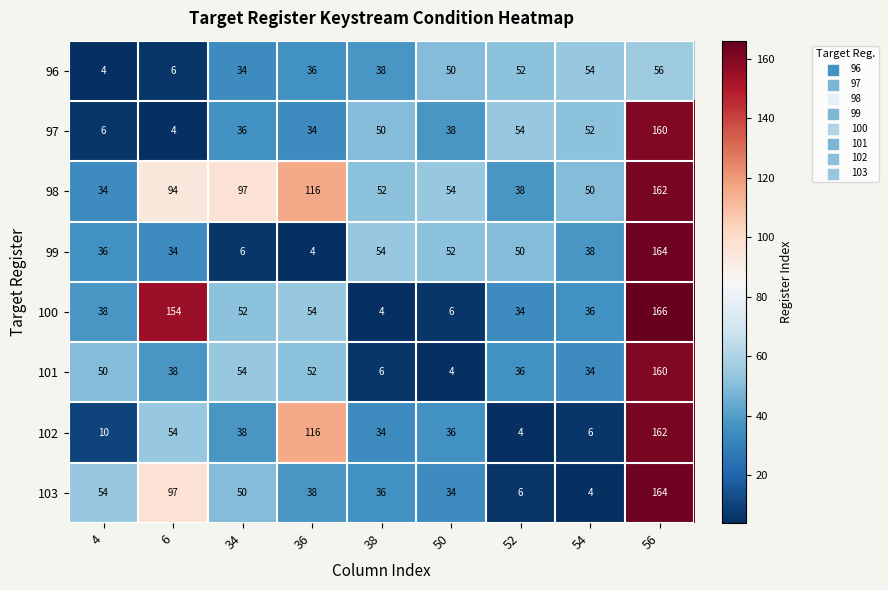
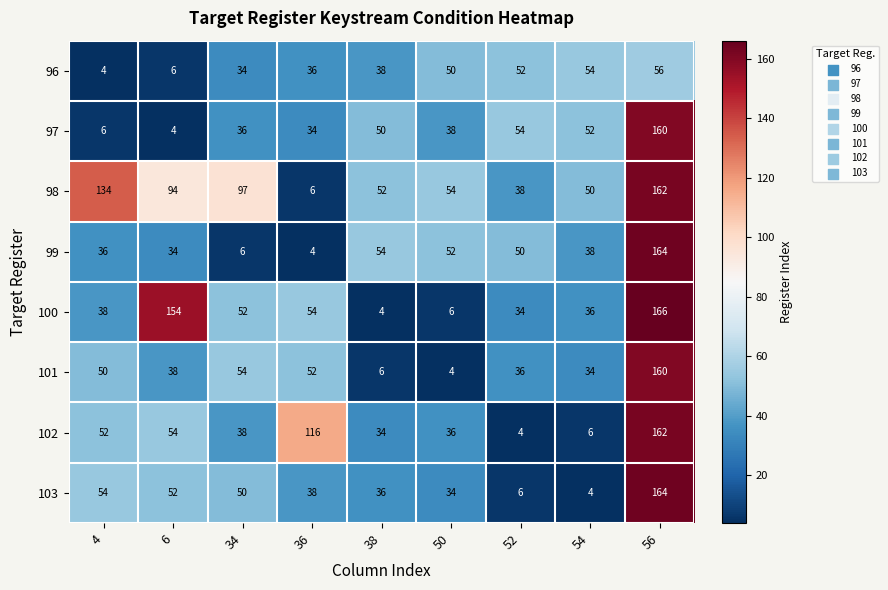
  {
    "96": {
      "4": 4,
      "6": 6,
      "34": 34,
      "36": 36,
      "38": 38,
      "50": 50,
      "52": 52,
      "54": 54,
      "56": 56
    },
    "97": {
      "4": 6,
      "6": 4,
      "34": 36,
      "36": 34,
      "38": 50,
      "50": 38,
      "52": 54,
      "54": 52,
      "56": 160
    },
    "98": {
-     "4": 34,
+     "4": 134,
      "6": 94,
      "34": 97,
-     "36": 116,
+     "36": 6,
      "38": 52,
      "50": 54,
      "52": 38,
      "54": 50,
      "56": 162
    },
    "99": {
      "4": 36,
      "6": 34,
      "34": 6,
      "36": 4,
      "38": 54,
      "50": 52,
      "52": 50,
      "54": 38,
      "56": 164
    },
    "100": {
      "4": 38,
      "6": 154,
      "34": 52,
      "36": 54,
      "38": 4,
      "50": 6,
      "52": 34,
      "54": 36,
      "56": 166
    },
    "101": {
      "4": 50,
      "6": 38,
      "34": 54,
      "36": 52,
      "38": 6,
      "50": 4,
      "52": 36,
      "54": 34,
      "56": 160
    },
    "102": {
-     "4": 10,
+     "4": 52,
      "6": 54,
      "34": 38,
      "36": 116,
      "38": 34,
      "50": 36,
      "52": 4,
      "54": 6,
      "56": 162
    },
    "103": {
      "4": 54,
-     "6": 97,
+     "6": 52,
      "34": 50,
      "36": 38,
      "38": 36,
      "50": 34,
      "52": 6,
      "54": 4,
      "56": 164
    }
  }
